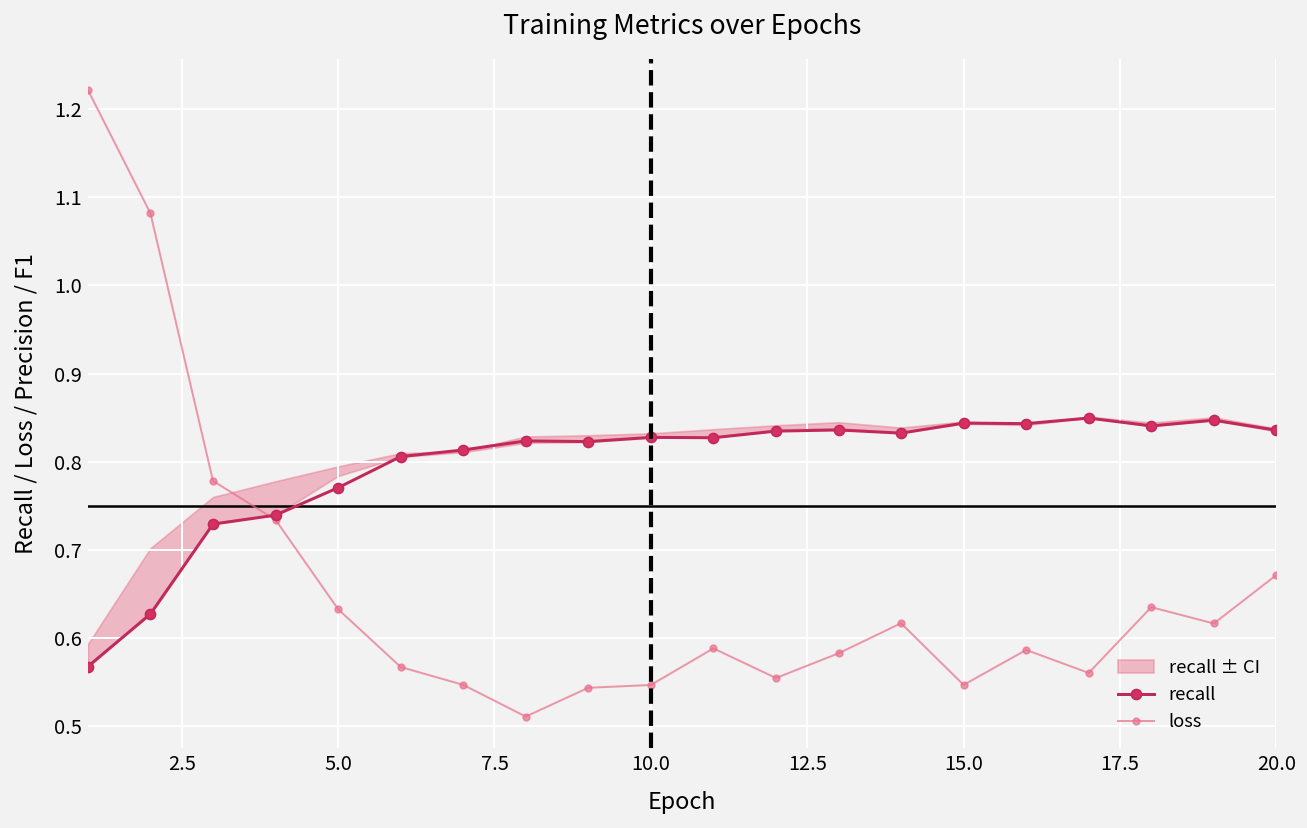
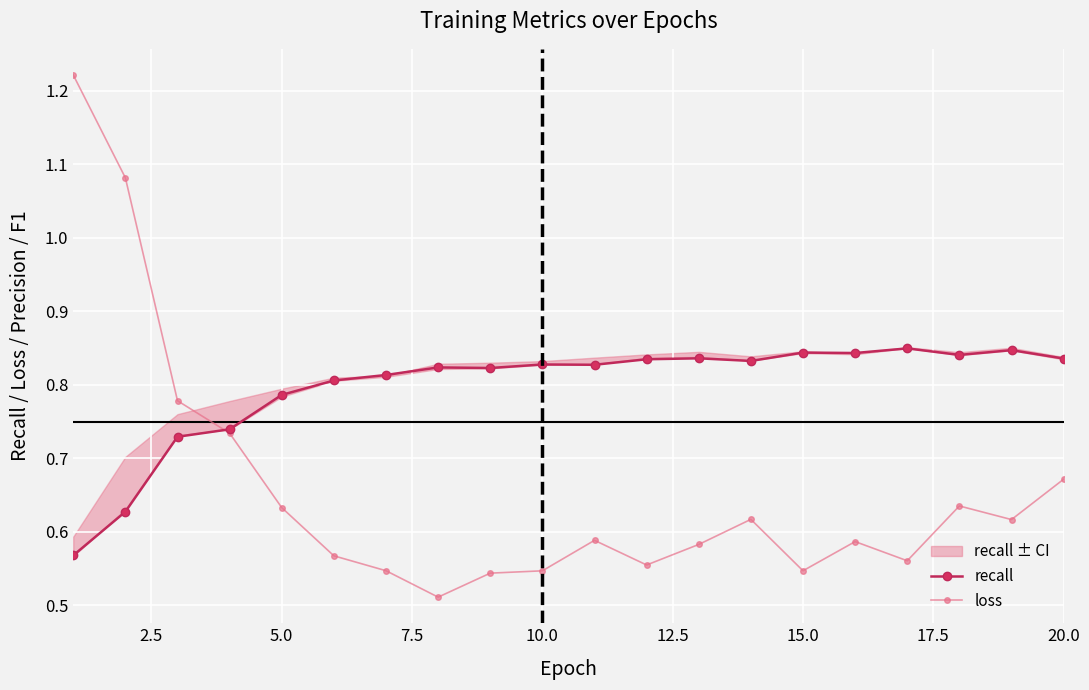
  {
    "recall": {
-     "5.0": 0.77,
+     "5.0": 0.79,
      "10.0": 0.83
    }
  }
